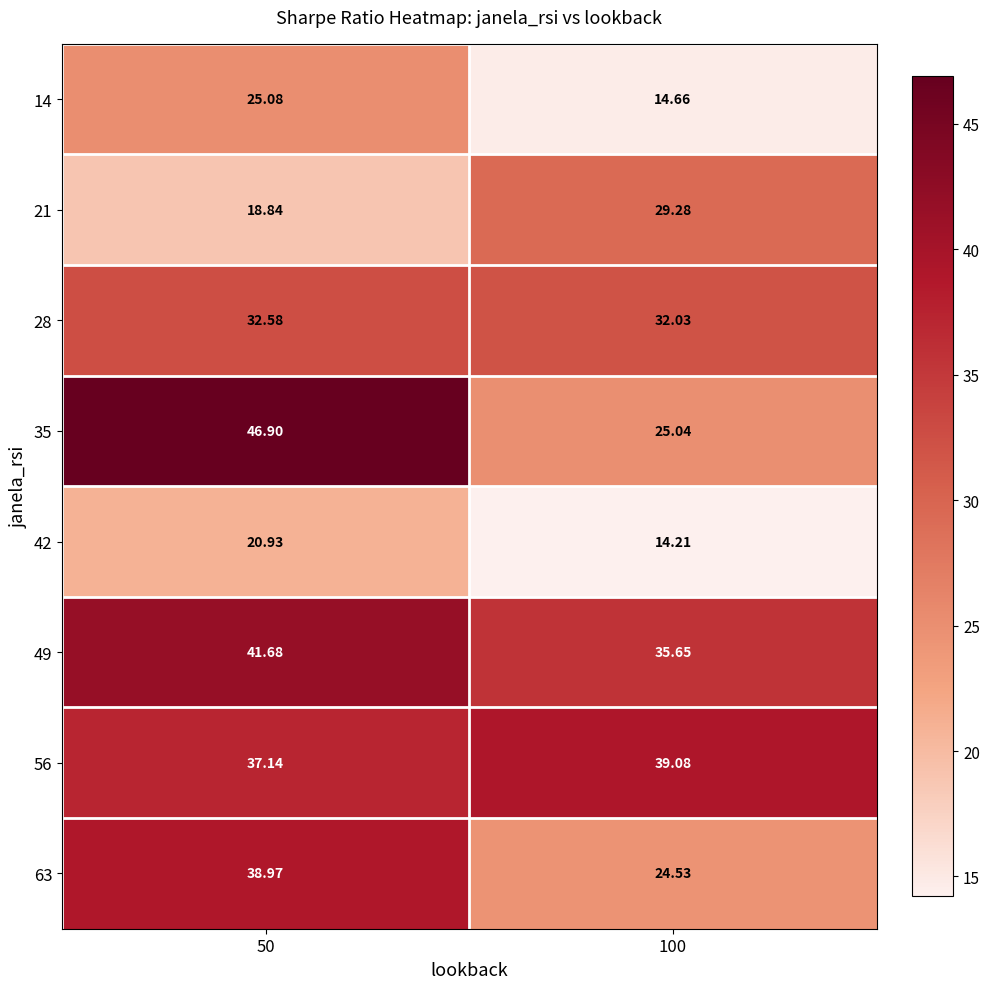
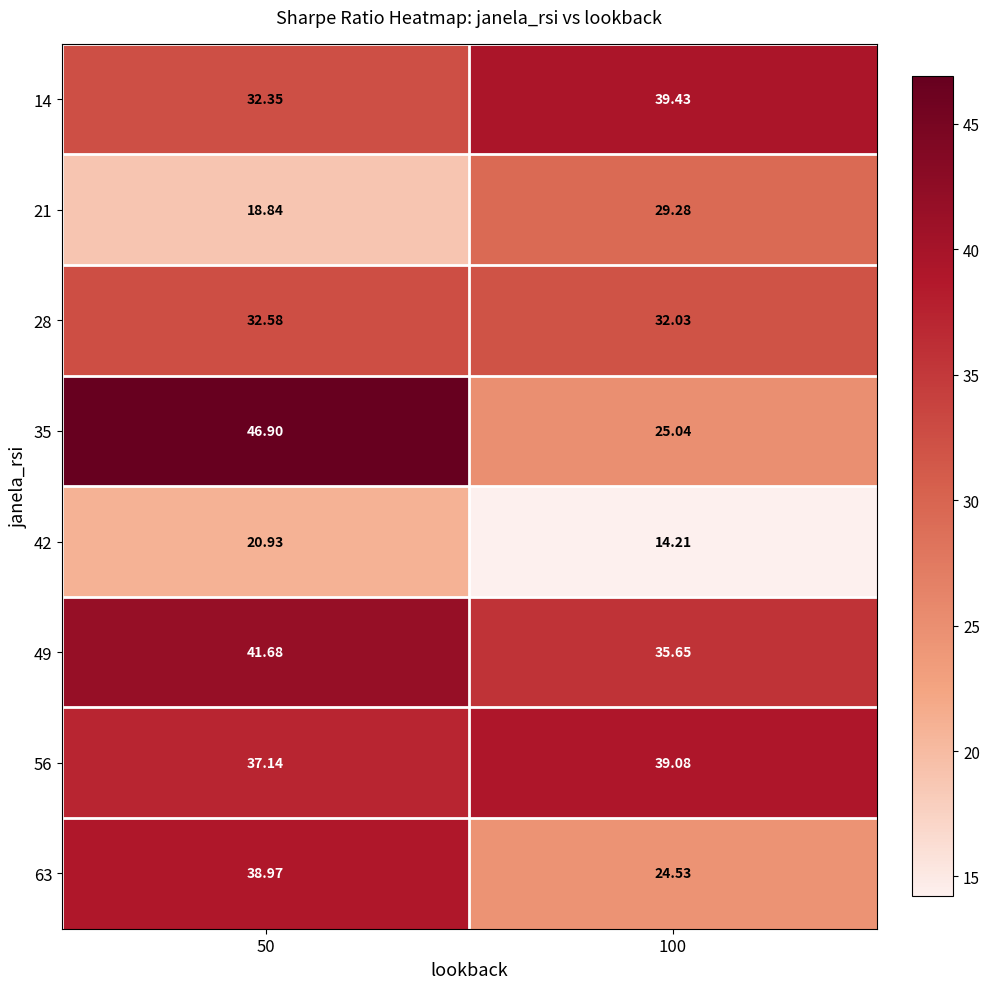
  {
    "14": {
-     "50": 25.08,
-     "100": 14.66
+     "50": 32.35,
+     "100": 39.43
    },
    "21": {
      "50": 18.84,
      "100": 29.28
    },
    "28": {
      "50": 32.58,
      "100": 32.03
    },
    "35": {
      "50": 46.90,
      "100": 25.04
    },
    "42": {
      "50": 20.93,
      "100": 14.21
    },
    "49": {
      "50": 41.68,
      "100": 35.65
    },
    "56": {
      "50": 37.14,
      "100": 39.08
    },
    "63": {
      "50": 38.97,
      "100": 24.53
    }
  }
